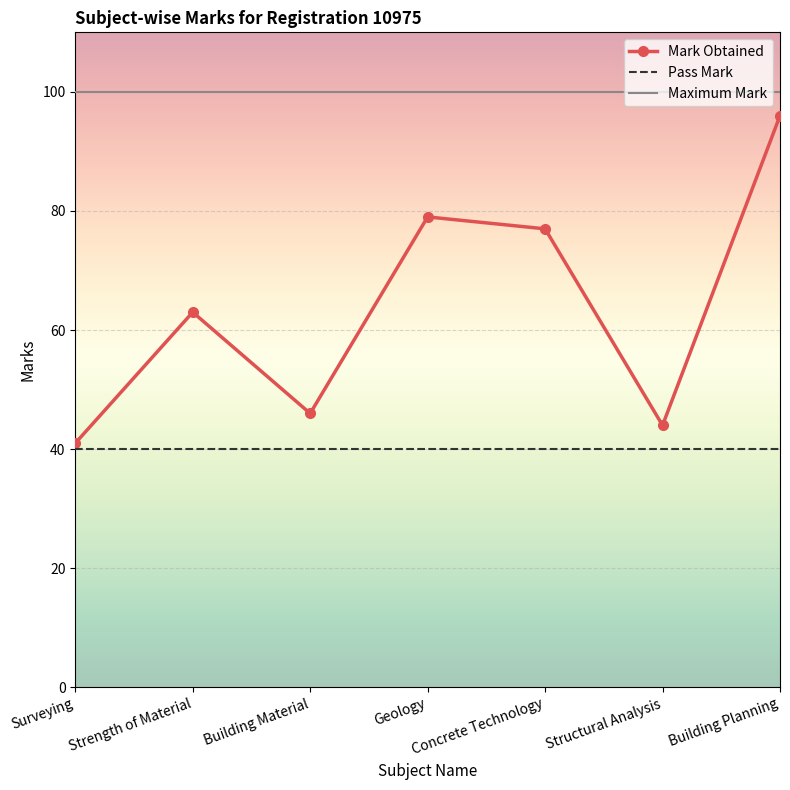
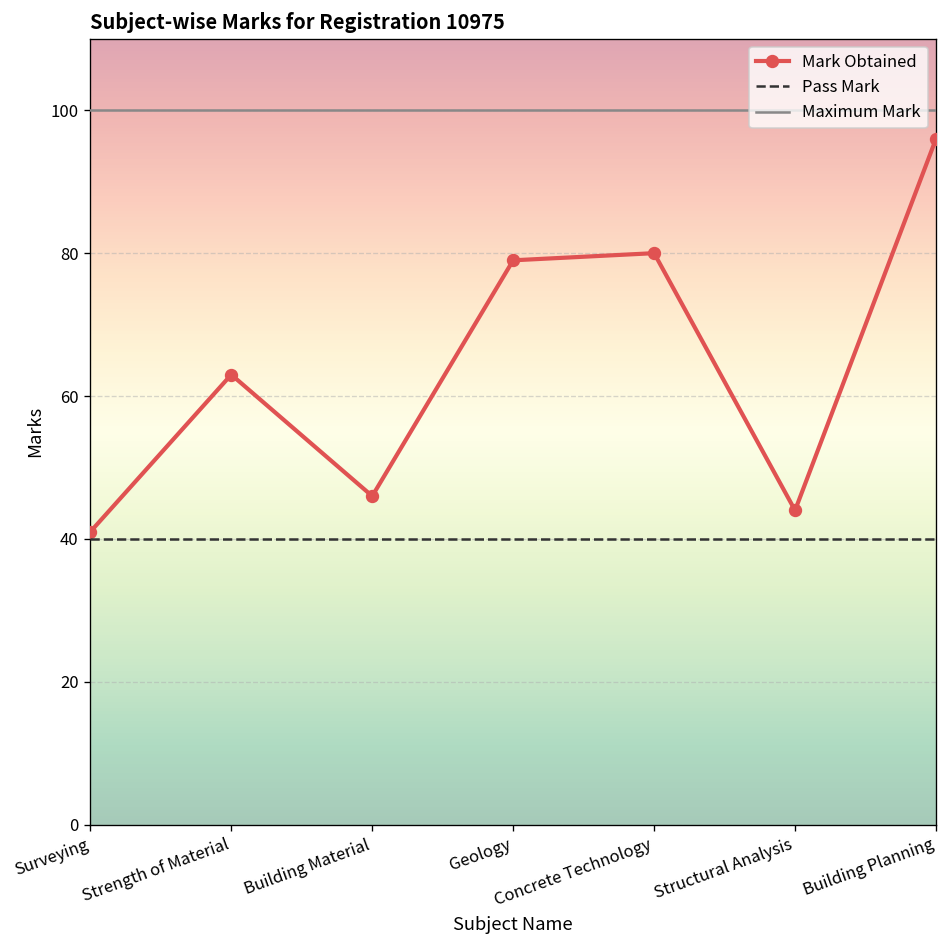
  {
    "Mark Obtained": {
      "Surveying": 41,
      "Strength of Material": 63,
      "Building Material": 46,
      "Geology": 79,
-     "Concrete Technology": 77,
+     "Concrete Technology": 80,
      "Structural Analysis": 44,
      "Building Planning": 96
    },
    "Pass Mark": {
      "Surveying": 40,
      "Strength of Material": 40,
      "Building Material": 40,
      "Geology": 40,
      "Concrete Technology": 40,
      "Structural Analysis": 40,
      "Building Planning": 40
    },
    "Maximum Mark": {
      "Surveying": 100,
      "Strength of Material": 100,
      "Building Material": 100,
      "Geology": 100,
      "Concrete Technology": 100,
      "Building Planning": 100
    }
  }
